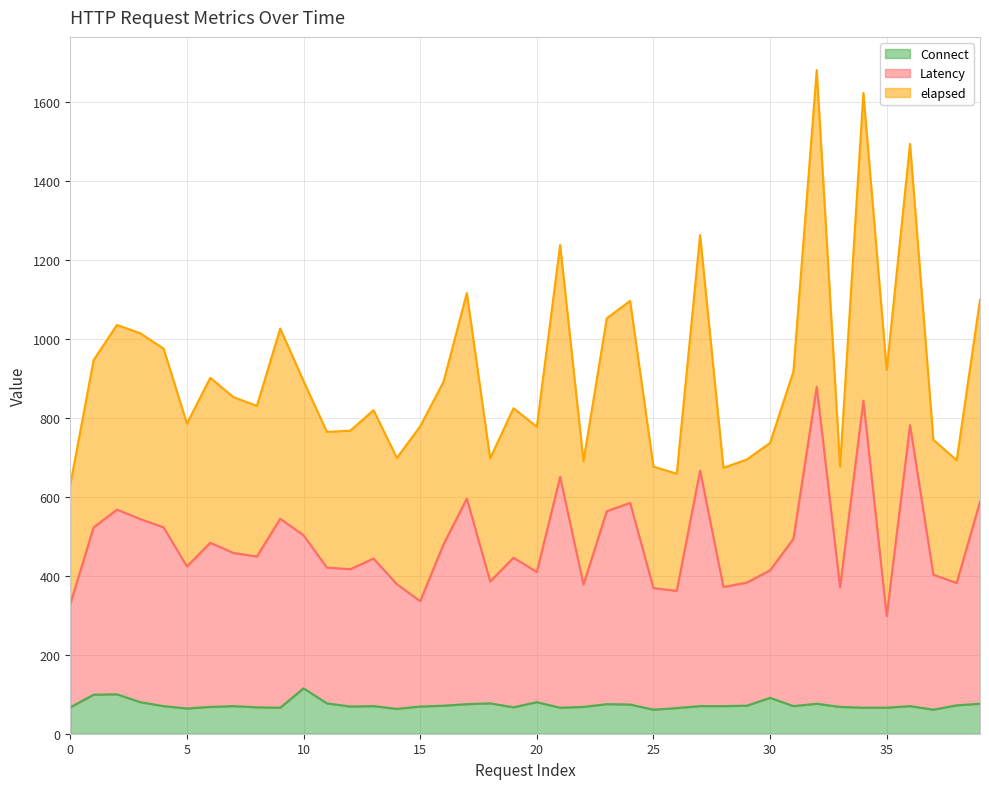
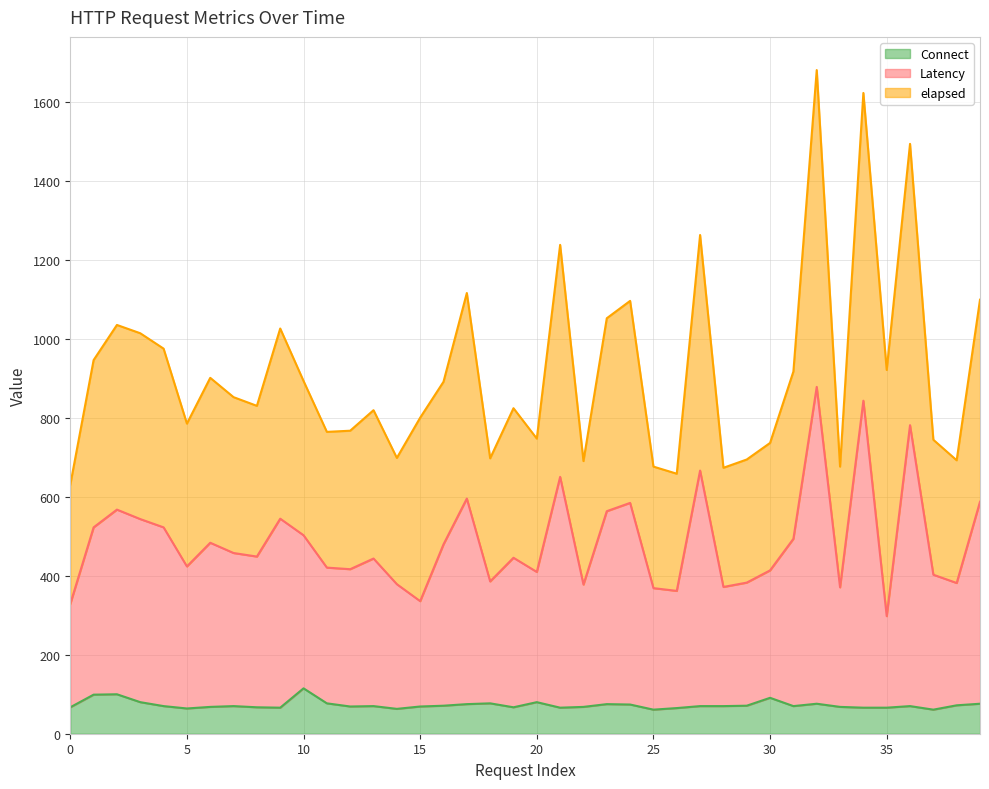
  {
    "Connect": {
      "0": 70,
      "5": 60,
      "10": 120,
      "15": 70,
      "20": 80,
      "25": 60,
      "30": 90,
      "35": 70
    },
    "Latency": {
      "0": 260,
      "5": 360,
      "10": 390,
      "15": 270,
      "20": 330,
      "25": 310,
      "30": 320,
      "35": 230
    },
    "elapsed": {
      "0": 300,
      "5": 360,
      "10": 390,
-     "15": 440,
-     "20": 370,
+     "15": 470,
+     "20": 340,
      "25": 310,
      "30": 320,
      "35": 620
    }
  }
